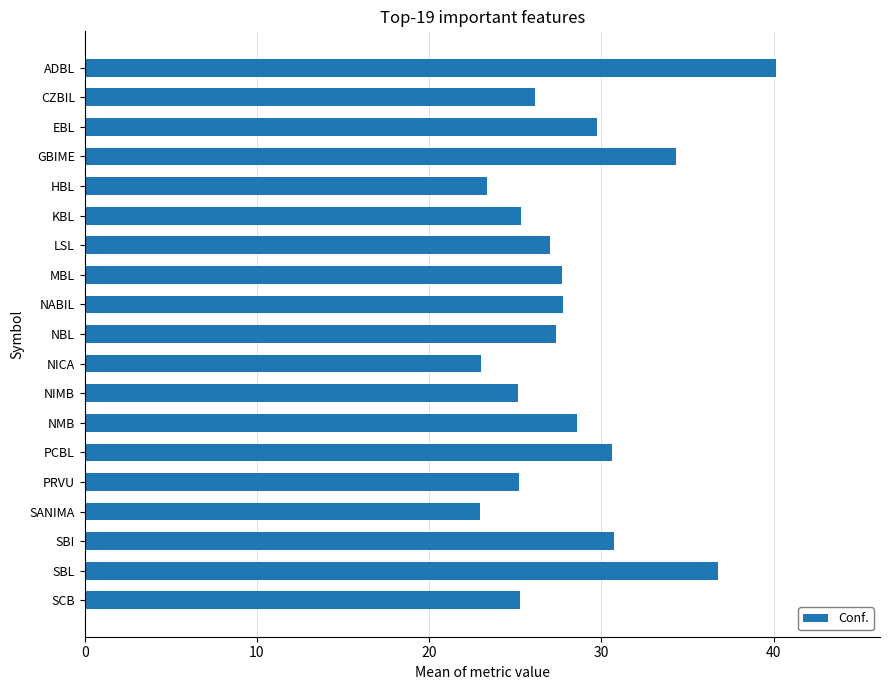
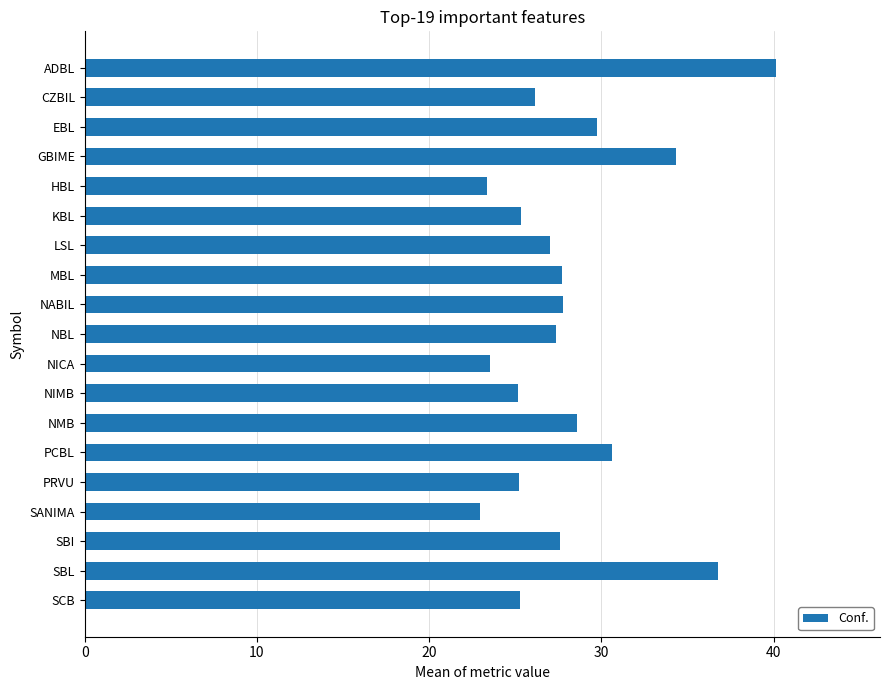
  {
    "ADBL": 40.2,
    "CZBIL": 26.2,
    "EBL": 29.8,
    "GBIME": 34.3,
    "HBL": 23.4,
    "KBL": 25.3,
    "LSL": 27.0,
    "MBL": 27.7,
    "NABIL": 27.8,
    "NBL": 27.4,
-   "NICA": 23.0,
+   "NICA": 23.5,
    "NIMB": 25.2,
    "NMB": 28.6,
    "PCBL": 30.7,
    "PRVU": 25.2,
    "SANIMA": 22.9,
-   "SBI": 30.7,
+   "SBI": 27.6,
    "SBL": 36.8,
    "SCB": 25.3
  }
